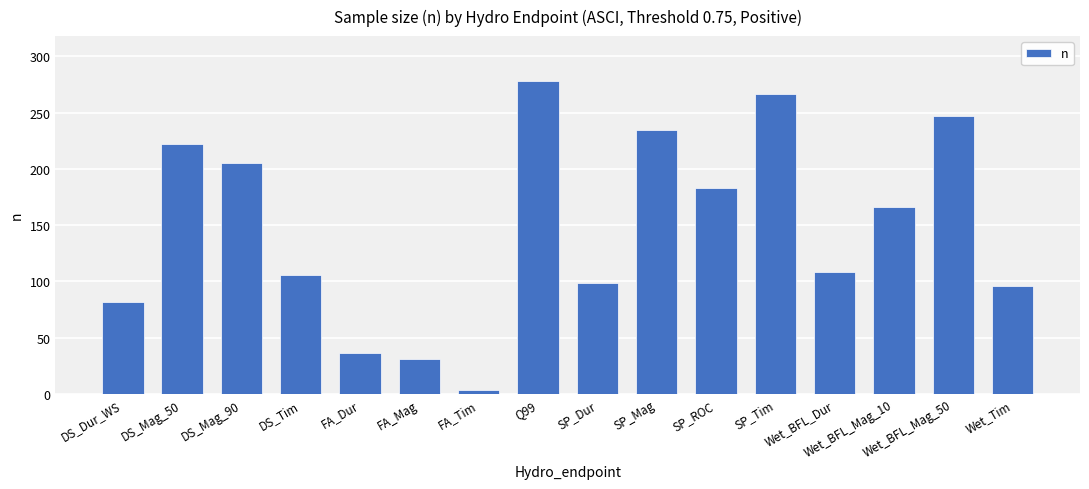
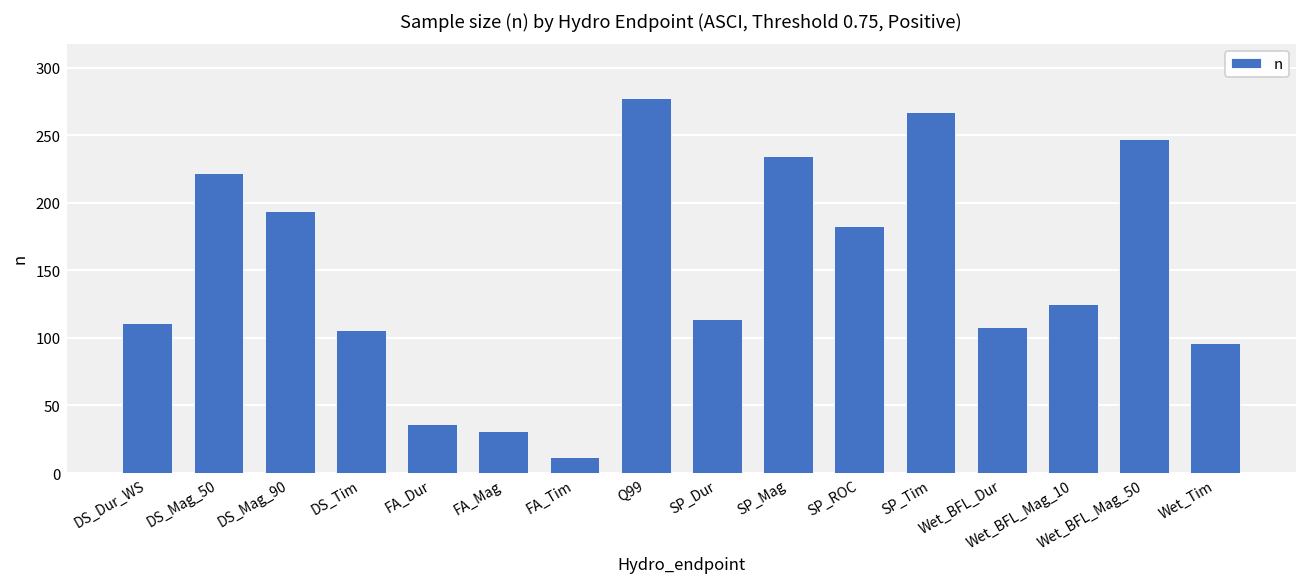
  {
-   "DS_Dur_WS": 82,
+   "DS_Dur_WS": 111,
    "DS_Mag_50": 222,
-   "DS_Mag_90": 205,
+   "DS_Mag_90": 194,
    "DS_Tim": 106,
    "FA_Dur": 36,
    "FA_Mag": 31,
-   "FA_Tim": 4,
+   "FA_Tim": 12,
    "Q99": 278,
-   "SP_Dur": 99,
+   "SP_Dur": 114,
    "SP_Mag": 235,
    "SP_ROC": 183,
    "SP_Tim": 267,
    "Wet_BFL_Dur": 108,
-   "Wet_BFL_Mag_10": 166,
+   "Wet_BFL_Mag_10": 125,
    "Wet_BFL_Mag_50": 247,
    "Wet_Tim": 96
  }
